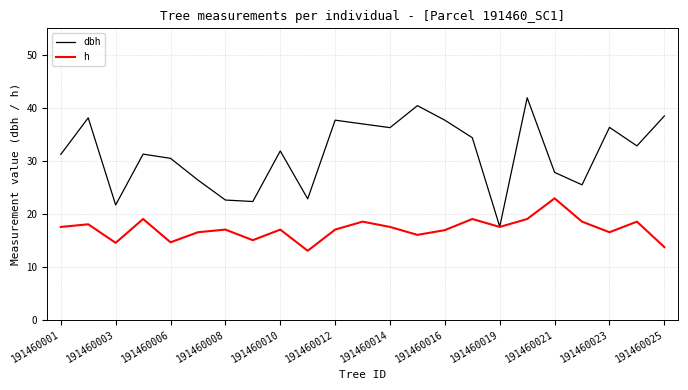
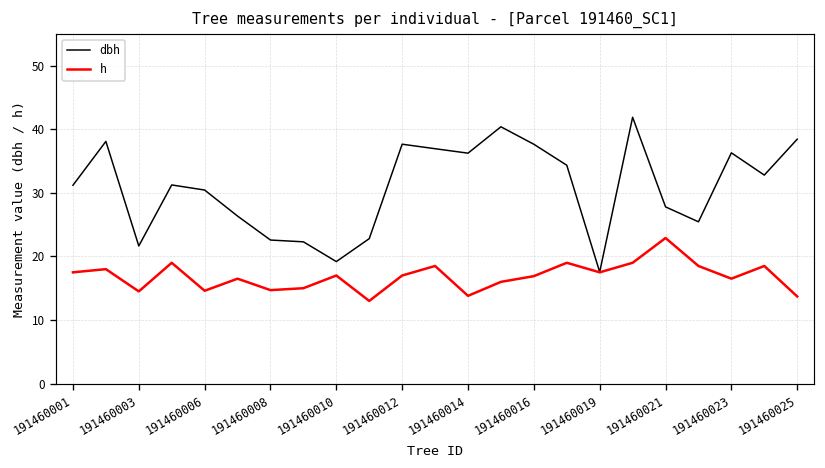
  {
    "dbh": {
      "191460001": 31,
      "191460003": 22,
      "191460006": 30,
      "191460008": 23,
-     "191460010": 32,
+     "191460010": 19,
      "191460012": 38,
      "191460014": 36,
      "191460016": 38,
      "191460021": 28,
      "191460023": 36,
      "191460025": 38
    },
    "h": {
      "191460001": 18,
      "191460003": 15,
      "191460006": 15,
-     "191460008": 17,
+     "191460008": 15,
      "191460010": 17,
      "191460012": 17,
-     "191460014": 18,
+     "191460014": 14,
      "191460016": 17,
      "191460021": 23,
      "191460023": 17,
      "191460025": 14
    }
  }
